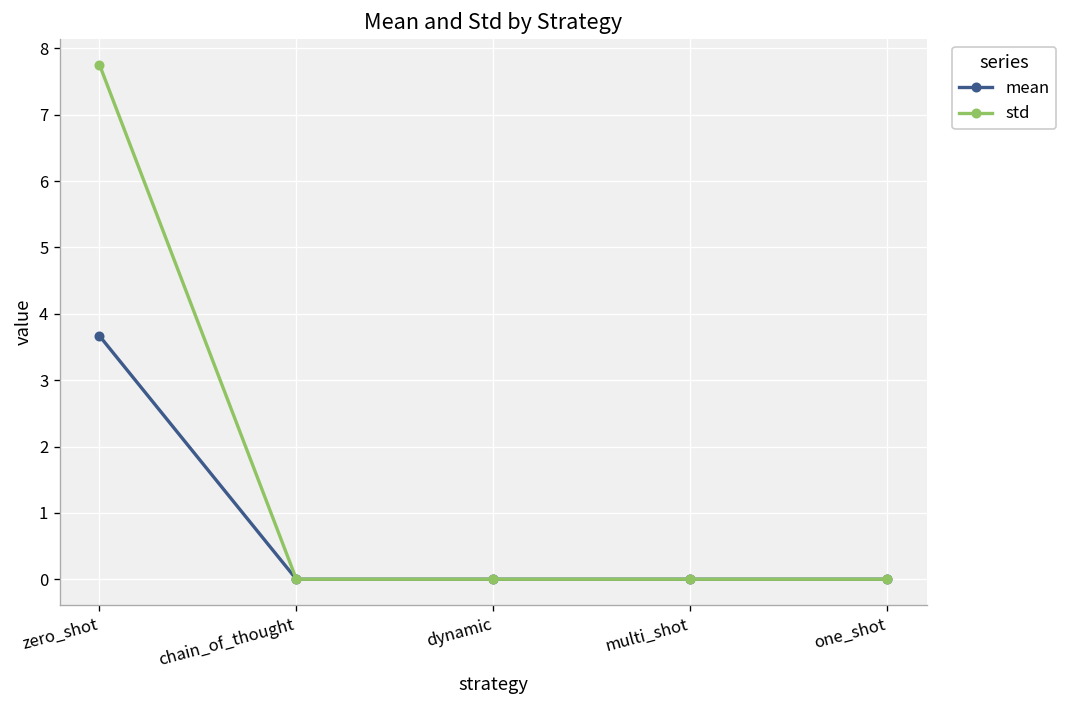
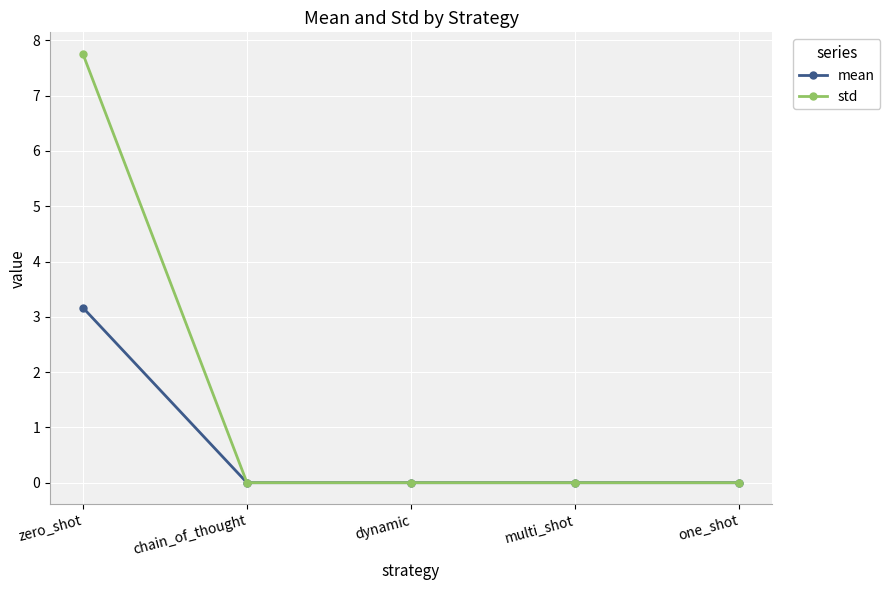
  {
    "mean": {
-     "zero_shot": 3.7
+     "zero_shot": 3.2
    },
    "std": {
      "zero_shot": 7.8
    }
  }
